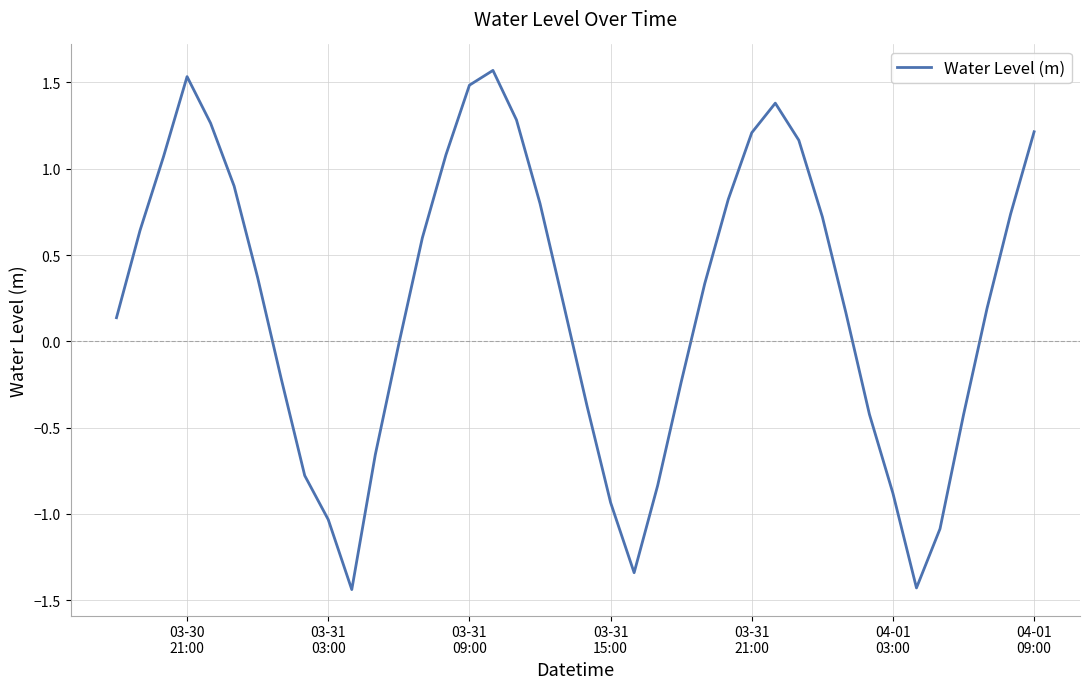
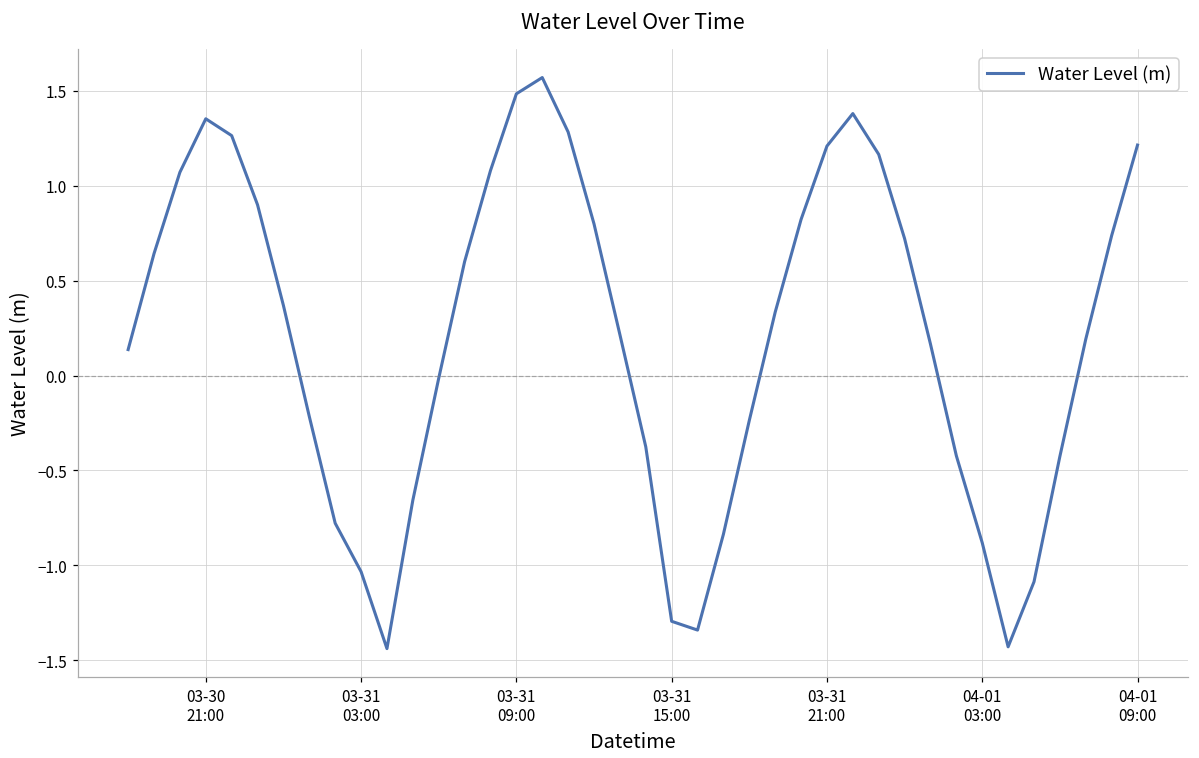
  {
-   "03-30 21:00": 1.53,
+   "03-30 21:00": 1.35,
    "03-31 03:00": -1.03,
    "03-31 09:00": 1.48,
-   "03-31 15:00": -0.93,
+   "03-31 15:00": -1.29,
    "03-31 21:00": 1.21,
    "04-01 03:00": -0.88,
    "04-01 09:00": 1.21
  }
